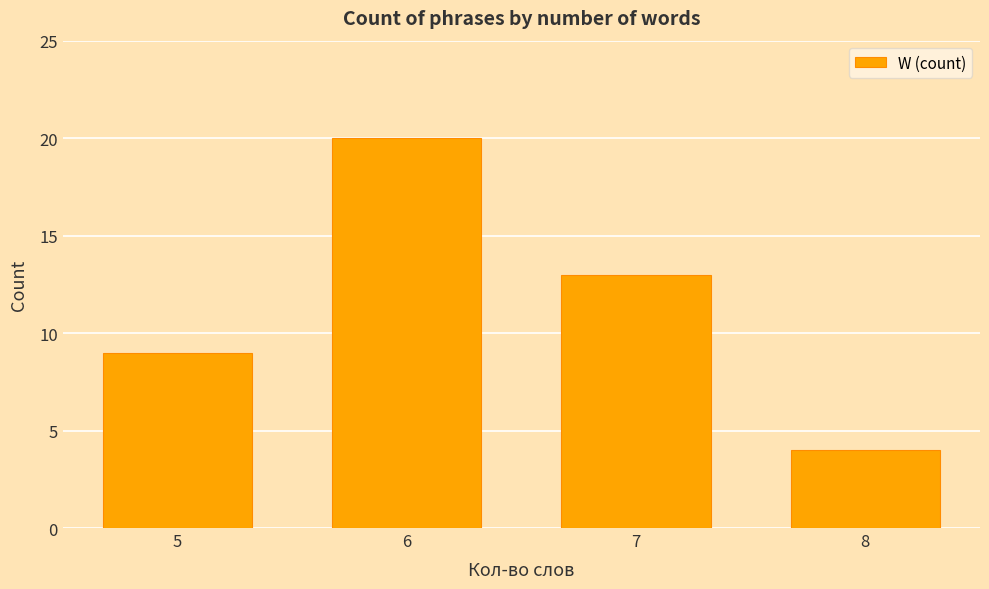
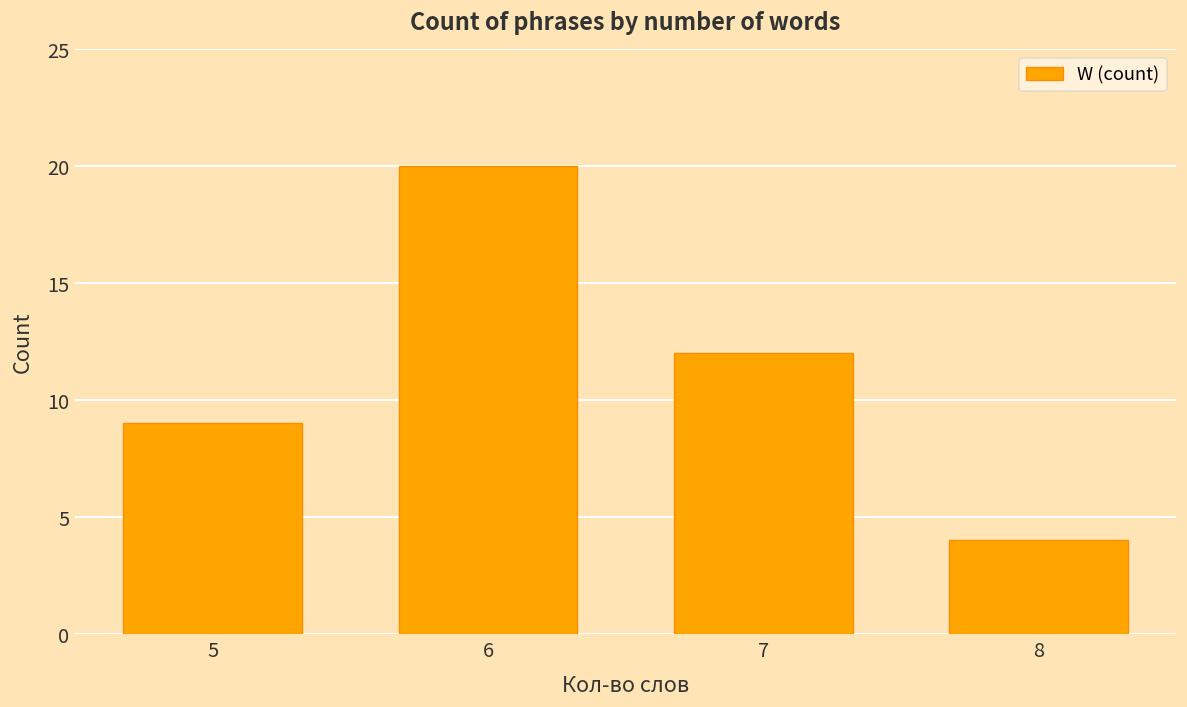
  {
    "5": 9,
    "6": 20,
-   "7": 13,
+   "7": 12,
    "8": 4
  }
